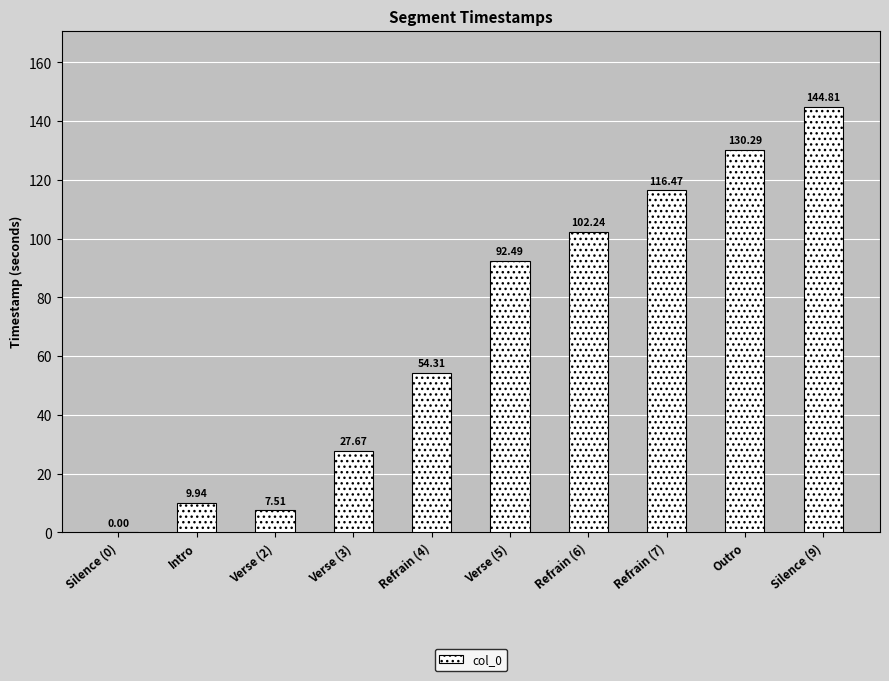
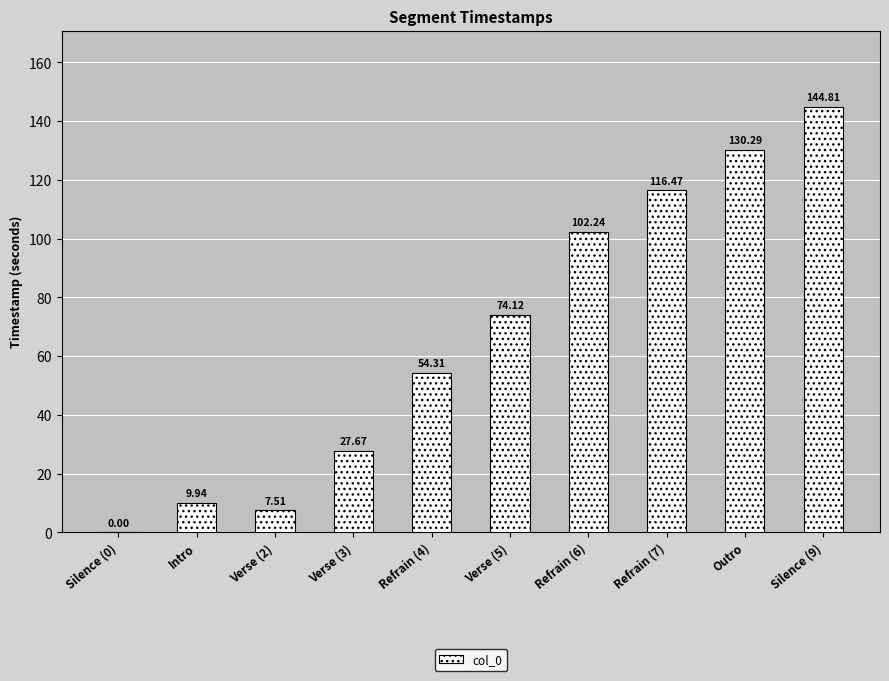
  {
    "Silence (0)": 0.00,
    "Intro": 9.94,
    "Verse (2)": 7.51,
    "Verse (3)": 27.67,
    "Refrain (4)": 54.31,
-   "Verse (5)": 92.49,
+   "Verse (5)": 74.12,
    "Refrain (6)": 102.24,
    "Refrain (7)": 116.47,
    "Outro": 130.29,
    "Silence (9)": 144.81
  }
